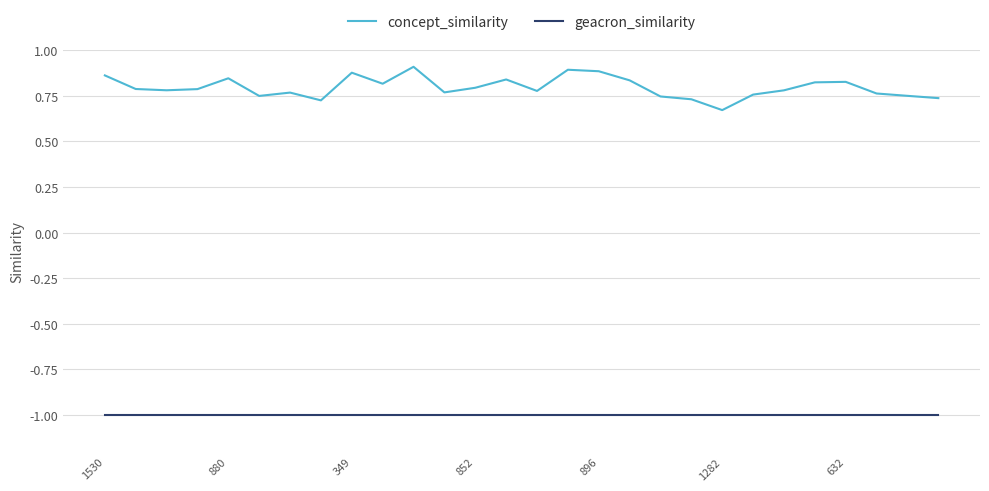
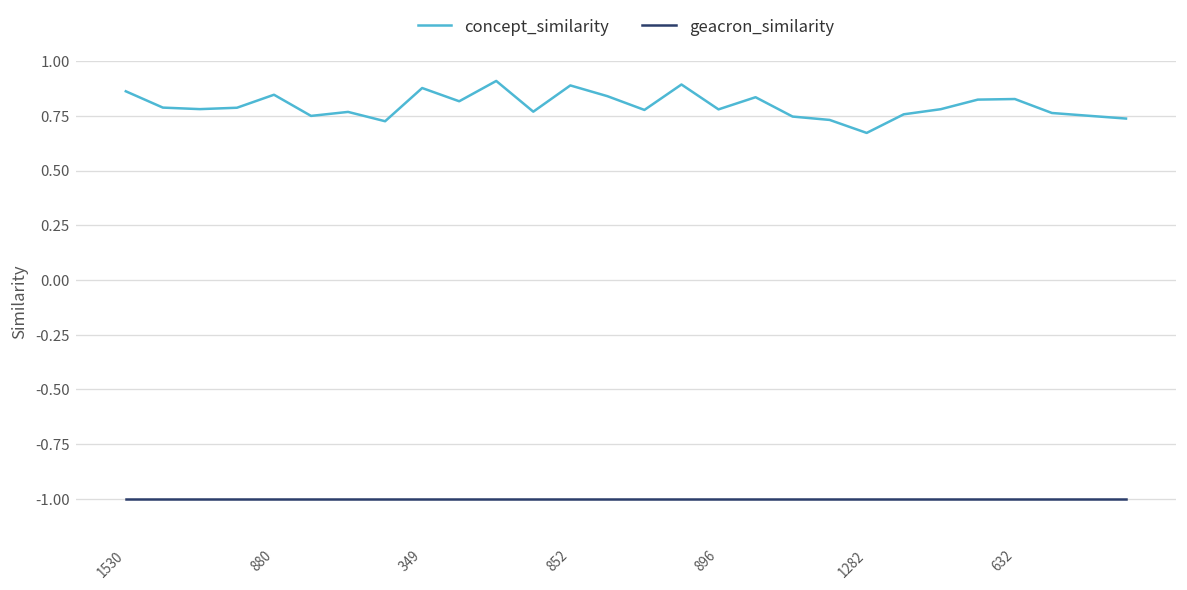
  {
    "concept_similarity": {
      "1530": 0.86,
      "880": 0.85,
      "349": 0.88,
-     "852": 0.79,
-     "896": 0.88,
+     "852": 0.89,
+     "896": 0.78,
      "1282": 0.67,
      "632": 0.83
    },
    "geacron_similarity": {
      "1530": -1.00,
      "880": -1.00,
      "349": -1.00,
      "852": -1.00,
      "896": -1.00,
      "1282": -1.00,
      "632": -1.00
    }
  }
